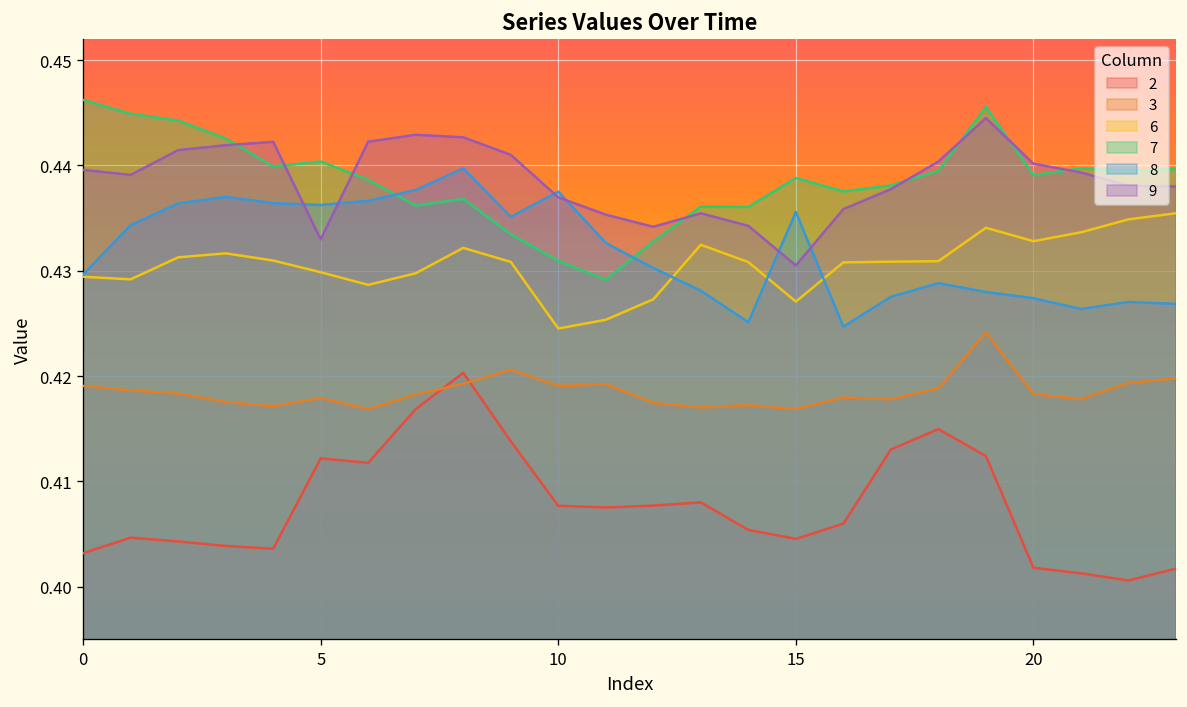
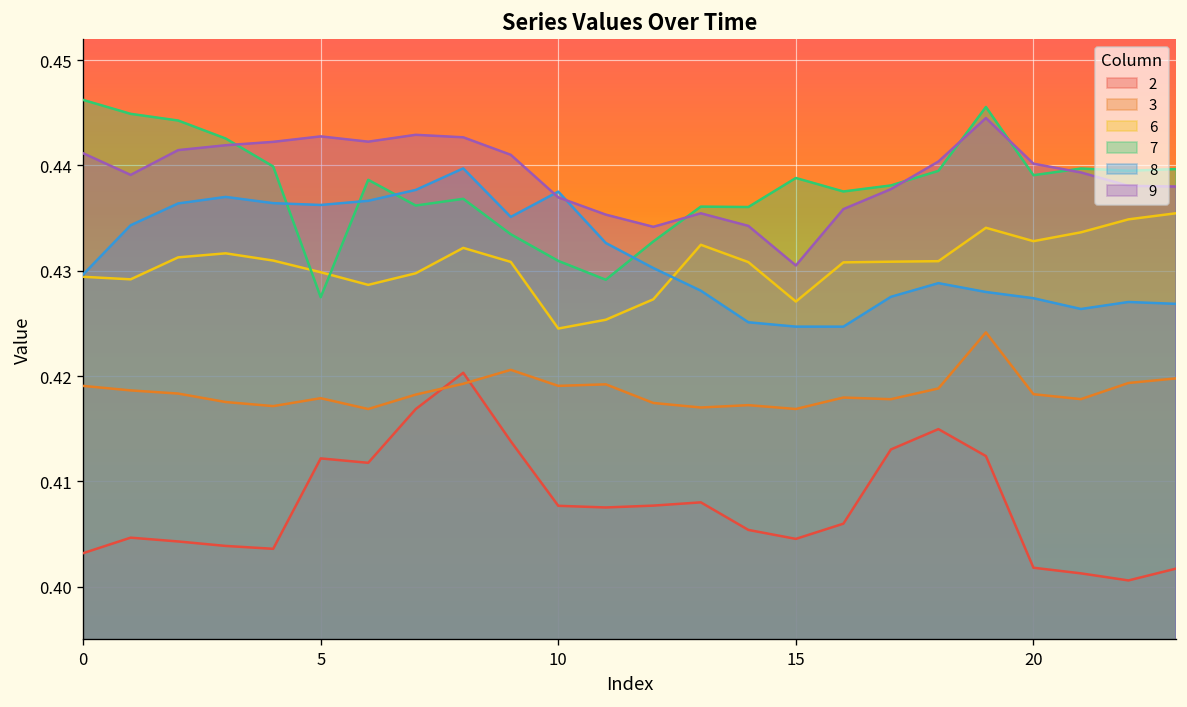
  {
    "7": {
      "0": 0.446,
-     "5": 0.440,
+     "5": 0.427,
      "10": 0.431,
      "15": 0.439,
      "20": 0.439
    },
    "8": {
      "5": 0.436,
      "10": 0.438,
-     "15": 0.436,
+     "15": 0.425,
      "20": 0.427
    },
    "9": {
-     "0": 0.440,
-     "5": 0.433,
+     "0": 0.441,
+     "5": 0.443,
      "10": 0.437,
      "15": 0.430,
      "20": 0.440
    }
  }
